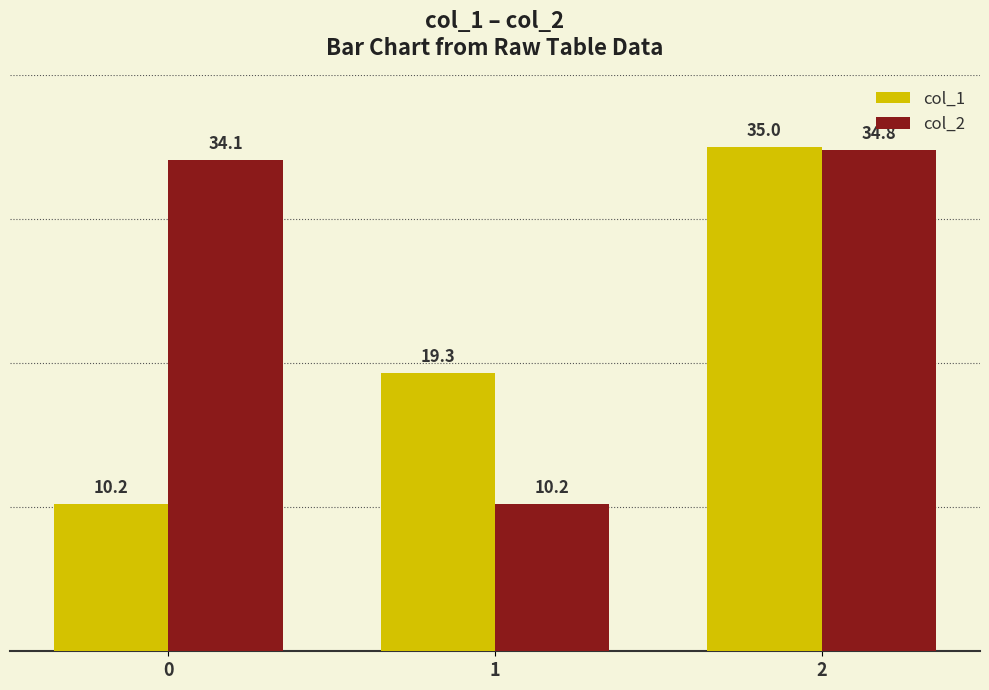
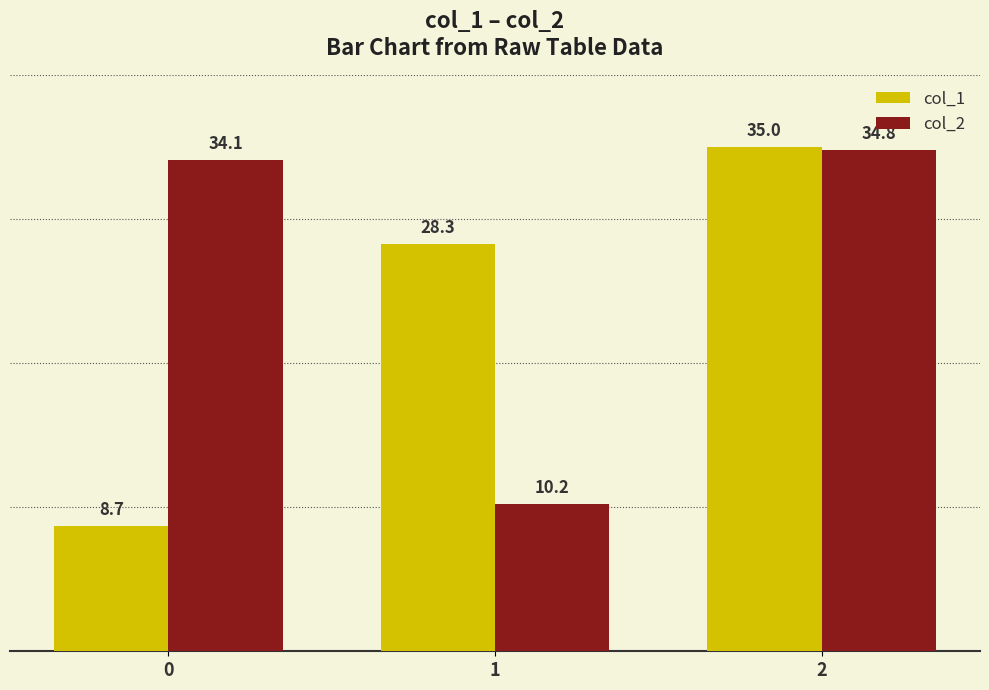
  {
    "col_1": {
-     "0": 10.2,
-     "1": 19.3,
+     "0": 8.7,
+     "1": 28.3,
      "2": 35.0
    },
    "col_2": {
      "0": 34.1,
      "1": 10.2,
      "2": 34.8
    }
  }
